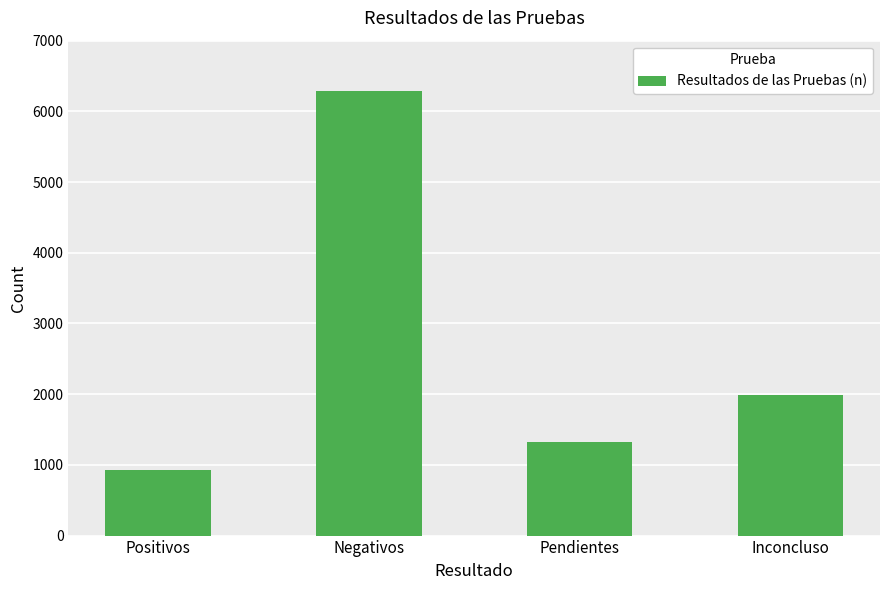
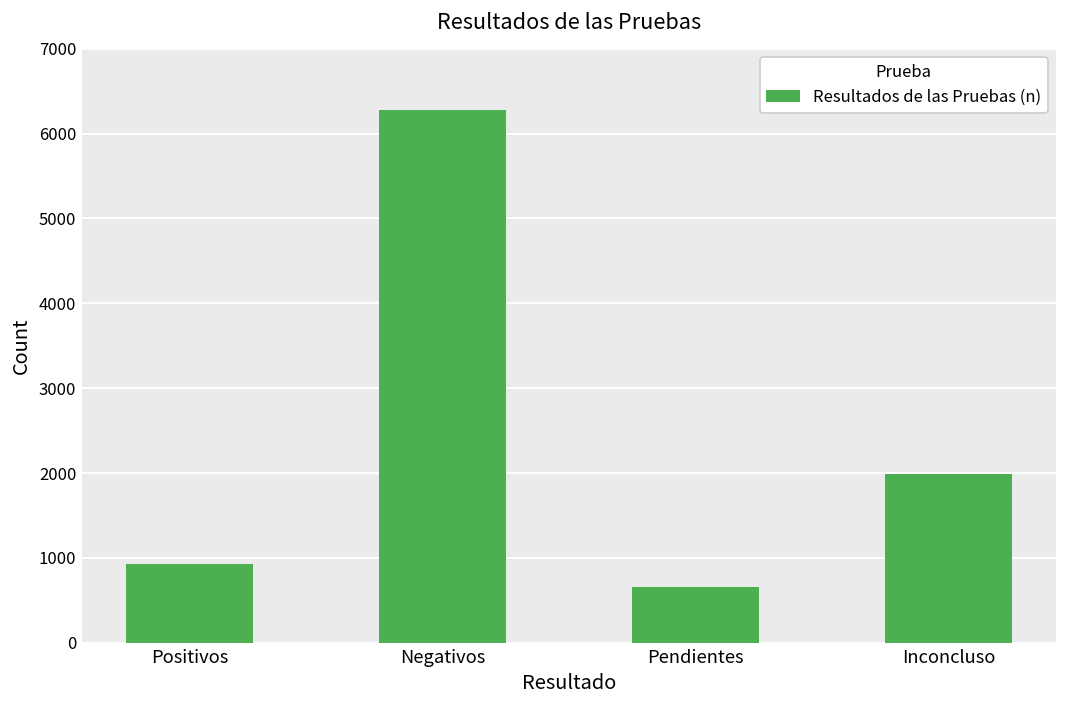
  {
    "Positivos": 900,
    "Negativos": 6300,
-   "Pendientes": 1300,
+   "Pendientes": 700,
    "Inconcluso": 2000
  }
